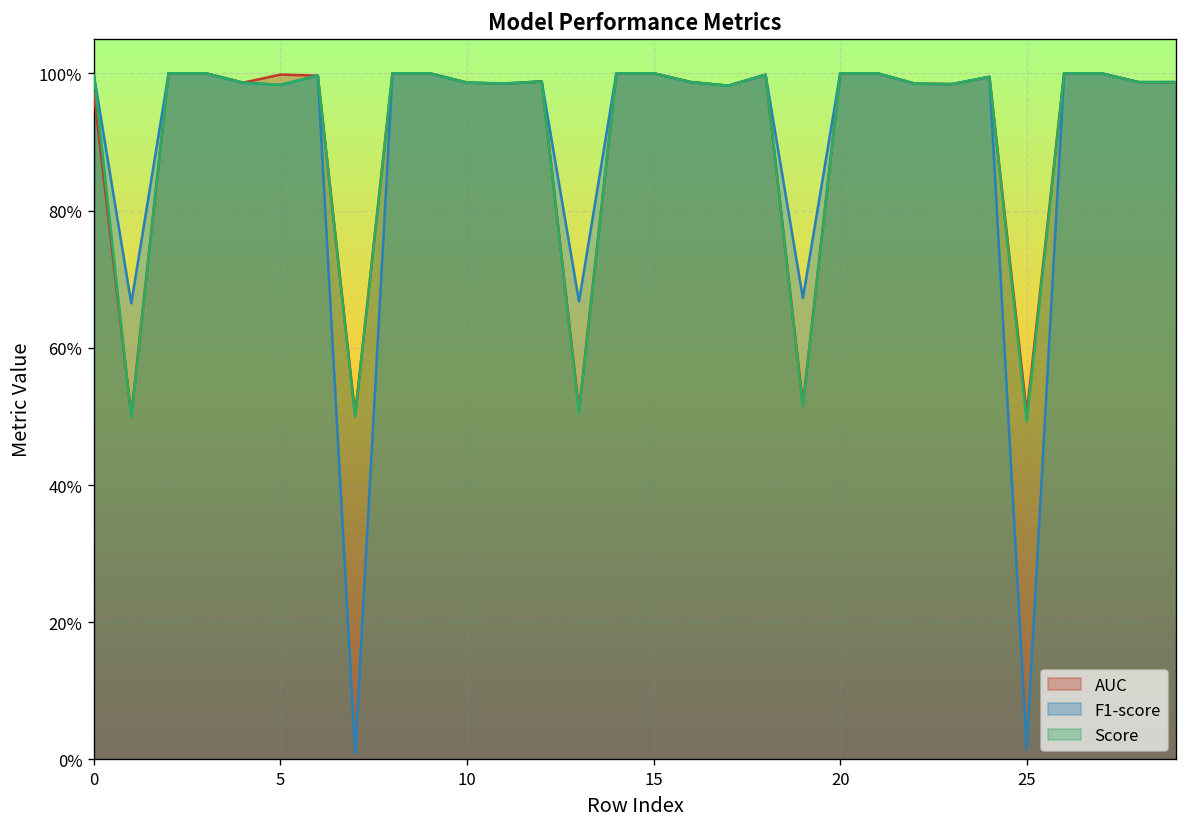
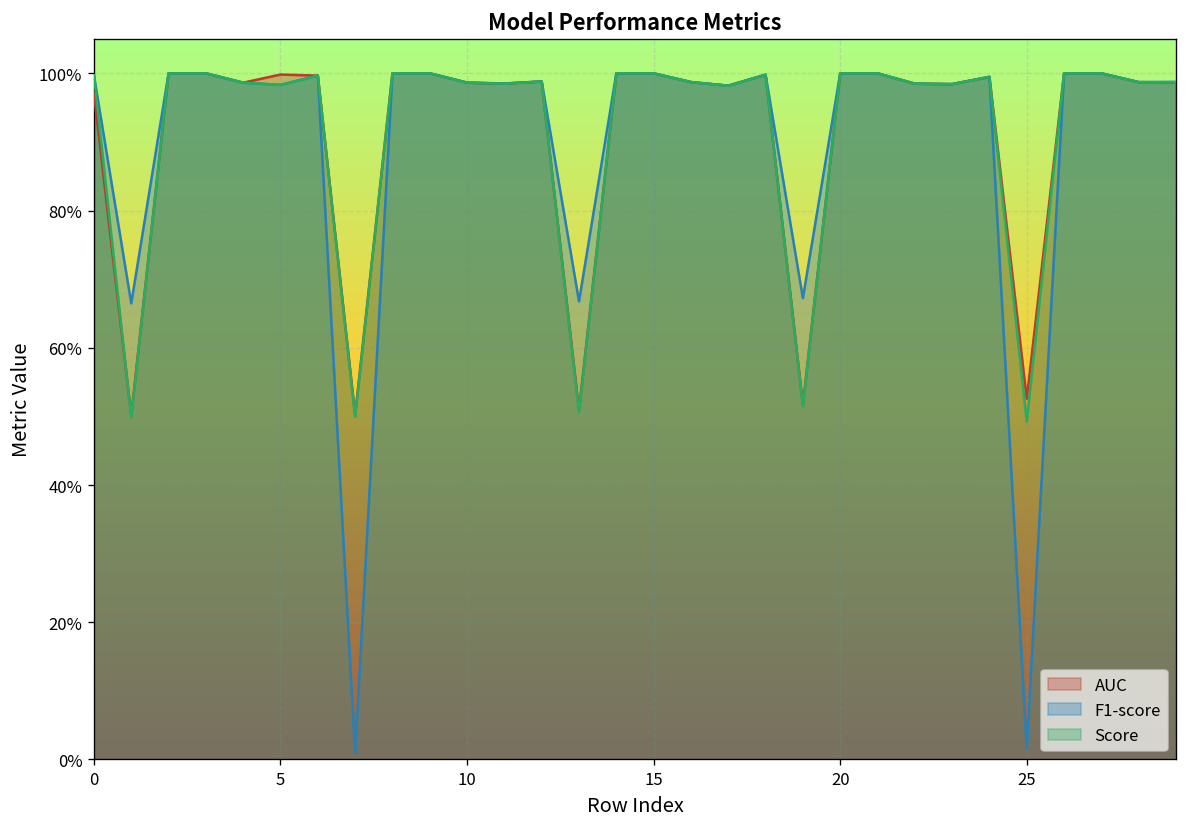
  {
    "AUC": {
      "0": "97%",
      "5": "100%",
-     "25": "50%"
+     "25": "53%"
    }
  }
